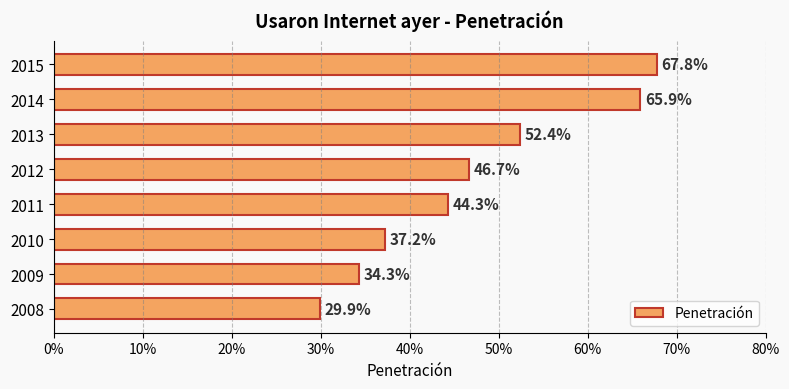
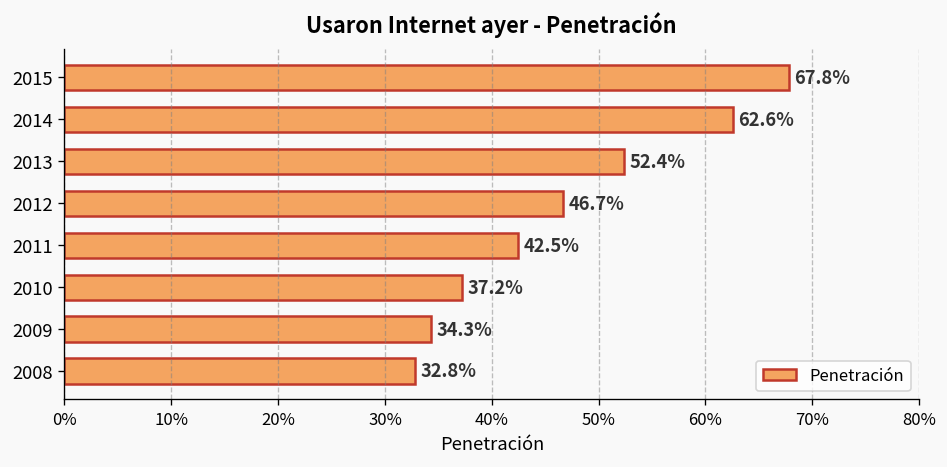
  {
    "2015": "67.8%",
-   "2014": "65.9%",
+   "2014": "62.6%",
    "2013": "52.4%",
    "2012": "46.7%",
-   "2011": "44.3%",
+   "2011": "42.5%",
    "2010": "37.2%",
    "2009": "34.3%",
-   "2008": "29.9%"
+   "2008": "32.8%"
  }
